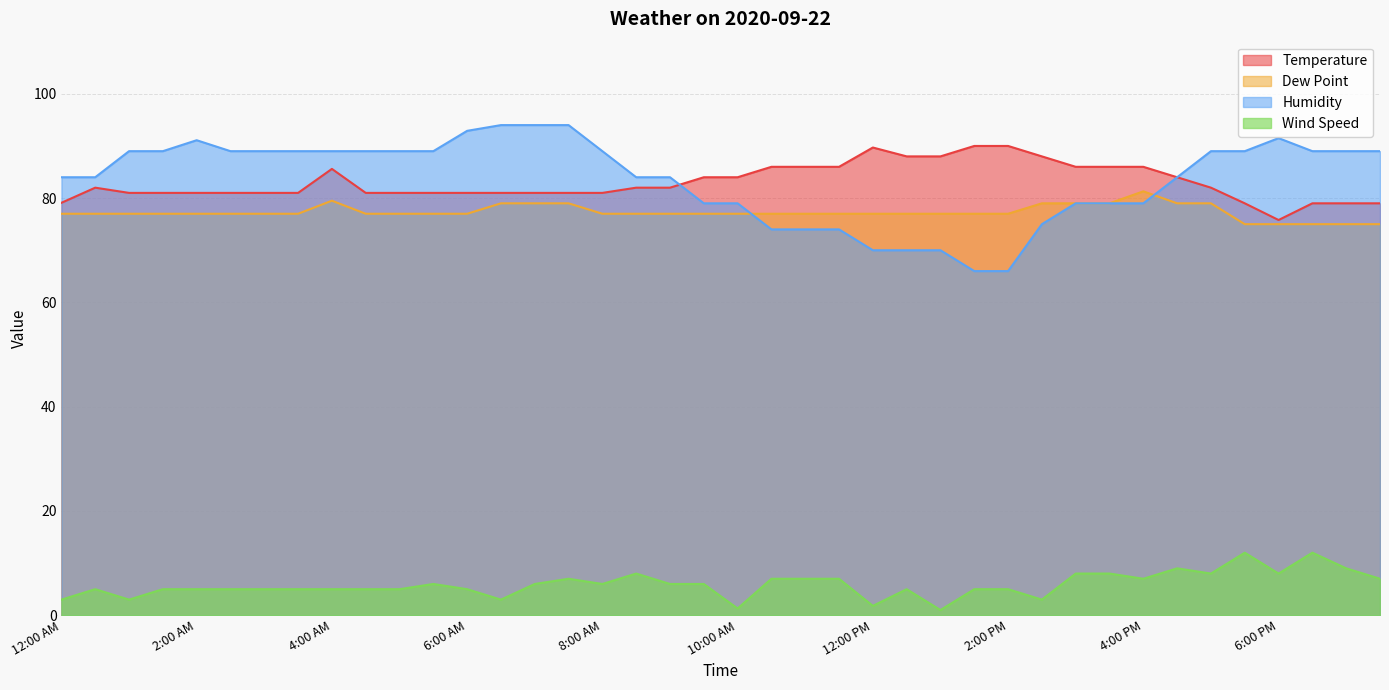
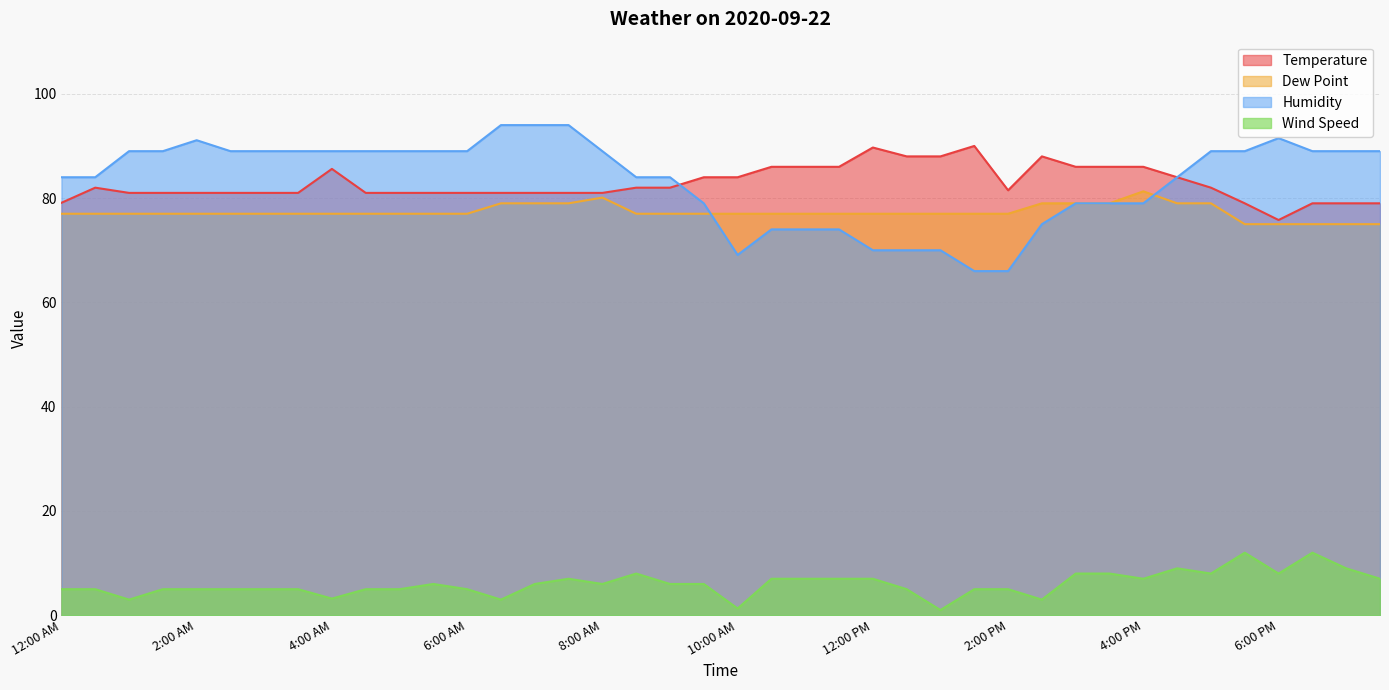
  {
    "Temperature": {
      "12:00 AM": 79,
      "2:00 AM": 81,
      "4:00 AM": 86,
      "6:00 AM": 81,
      "8:00 AM": 81,
      "10:00 AM": 84,
      "12:00 PM": 90,
-     "2:00 PM": 90,
+     "2:00 PM": 82,
      "4:00 PM": 86,
      "6:00 PM": 76
    },
    "Dew Point": {
      "12:00 AM": 77,
      "2:00 AM": 77,
-     "4:00 AM": 80,
+     "4:00 AM": 77,
      "6:00 AM": 77,
-     "8:00 AM": 77,
+     "8:00 AM": 80,
      "10:00 AM": 77,
      "12:00 PM": 77,
      "2:00 PM": 77,
      "4:00 PM": 81,
      "6:00 PM": 75
    },
    "Humidity": {
      "12:00 AM": 84,
      "2:00 AM": 91,
      "4:00 AM": 89,
-     "6:00 AM": 93,
+     "6:00 AM": 89,
      "8:00 AM": 89,
-     "10:00 AM": 79,
+     "10:00 AM": 69,
      "12:00 PM": 70,
      "2:00 PM": 66,
      "4:00 PM": 79,
      "6:00 PM": 92
    },
    "Wind Speed": {
-     "12:00 AM": 3,
+     "12:00 AM": 5,
      "2:00 AM": 5,
-     "4:00 AM": 5,
+     "4:00 AM": 3,
      "6:00 AM": 5,
      "8:00 AM": 6,
      "10:00 AM": 1,
-     "12:00 PM": 2,
+     "12:00 PM": 7,
      "2:00 PM": 5,
      "4:00 PM": 7,
      "6:00 PM": 8
    }
  }
